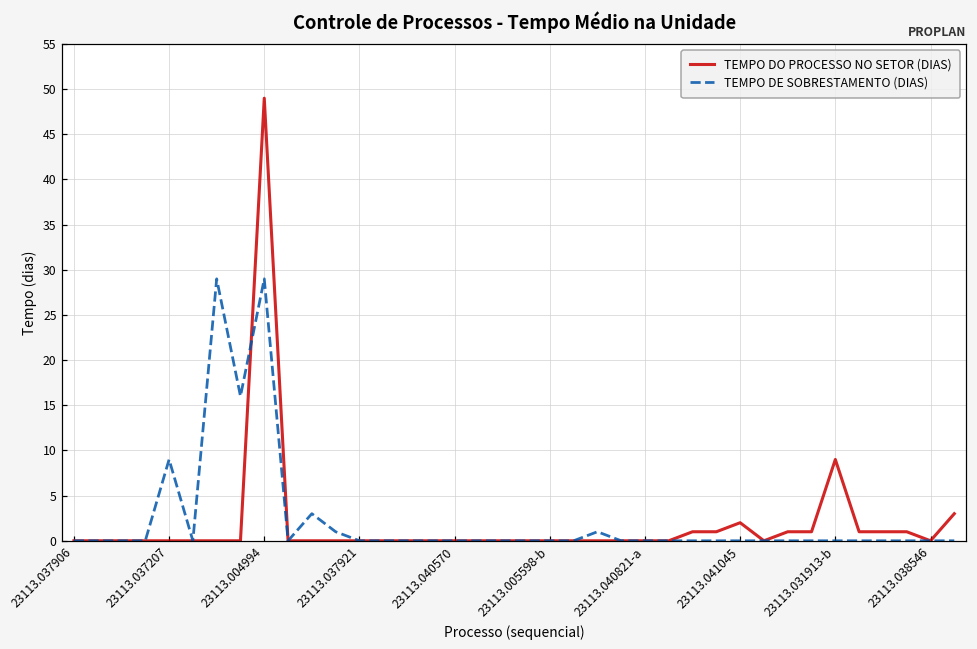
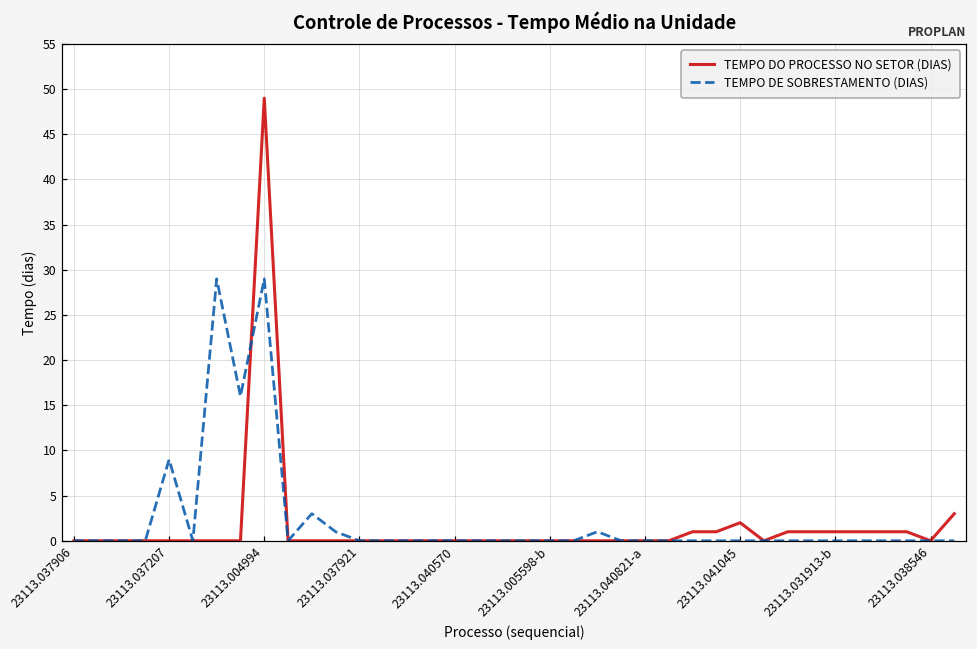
  {
    "TEMPO DO PROCESSO NO SETOR (DIAS)": {
      "23113.037207": 0,
      "23113.004994": 49,
      "23113.041045": 2,
-     "23113.031913-b": 9
+     "23113.031913-b": 1
    },
    "TEMPO DE SOBRESTAMENTO (DIAS)": {
      "23113.037207": 9,
      "23113.004994": 29,
      "23113.041045": 0,
      "23113.031913-b": 0
    }
  }
